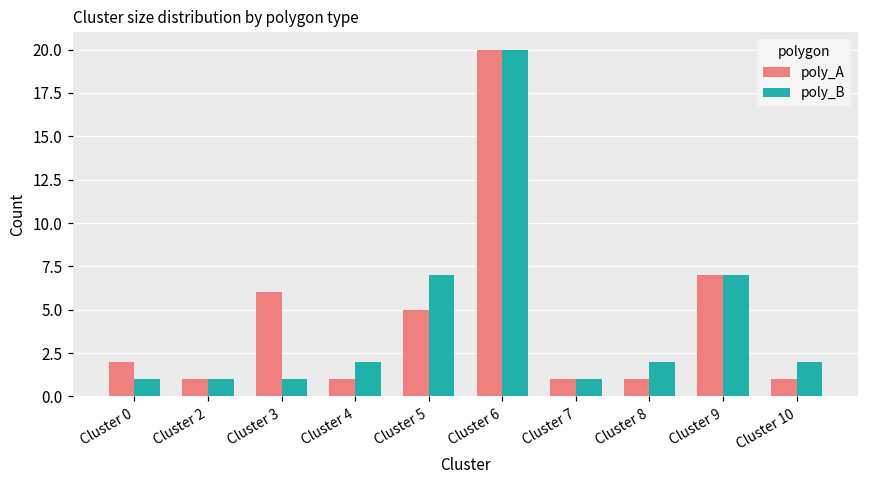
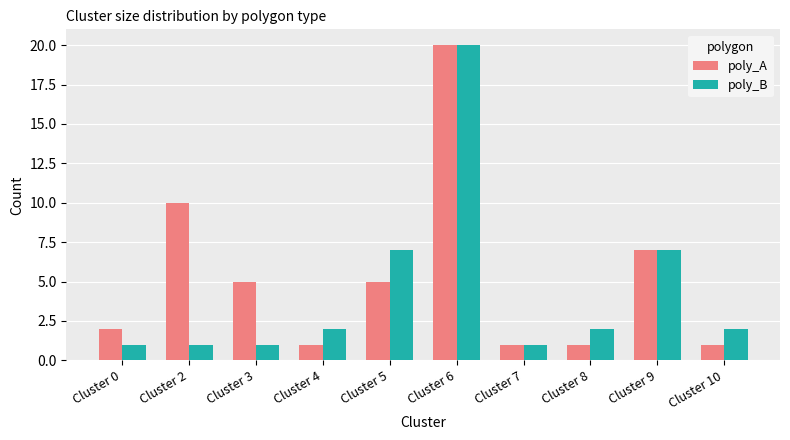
  {
    "poly_A": {
      "Cluster 0": 2,
-     "Cluster 2": 1,
-     "Cluster 3": 6,
+     "Cluster 2": 10,
+     "Cluster 3": 5,
      "Cluster 4": 1,
      "Cluster 5": 5,
      "Cluster 6": 20,
      "Cluster 7": 1,
      "Cluster 8": 1,
      "Cluster 9": 7,
      "Cluster 10": 1
    },
    "poly_B": {
      "Cluster 0": 1,
      "Cluster 2": 1,
      "Cluster 3": 1,
      "Cluster 4": 2,
      "Cluster 5": 7,
      "Cluster 6": 20,
      "Cluster 7": 1,
      "Cluster 8": 2,
      "Cluster 9": 7,
      "Cluster 10": 2
    }
  }
